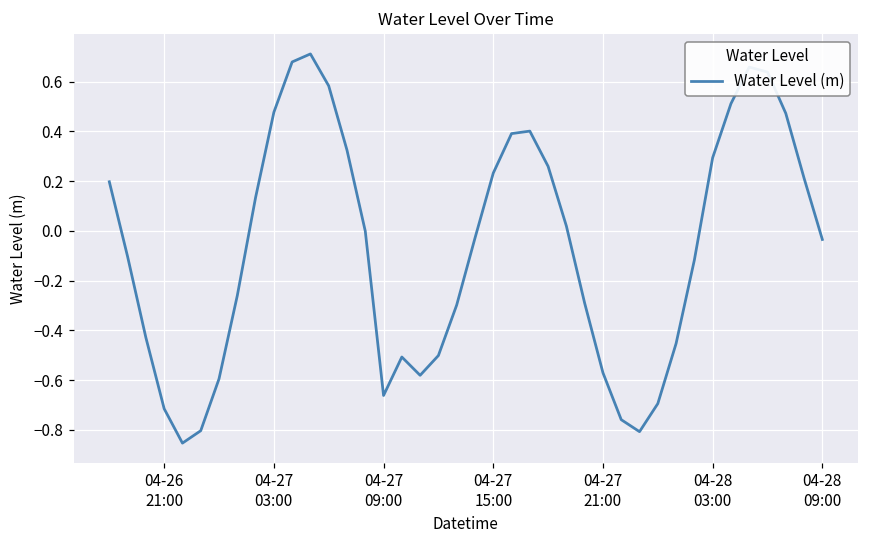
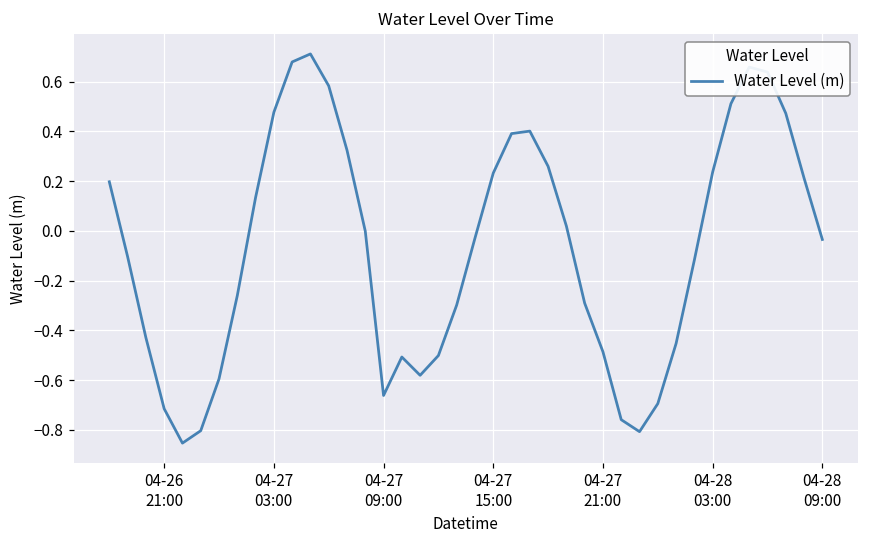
  {
    "04-26 21:00": -0.72,
    "04-27 03:00": 0.48,
    "04-27 09:00": -0.66,
    "04-27 15:00": 0.23,
-   "04-27 21:00": -0.57,
-   "04-28 03:00": 0.29,
+   "04-27 21:00": -0.49,
+   "04-28 03:00": 0.24,
    "04-28 09:00": -0.03
  }
